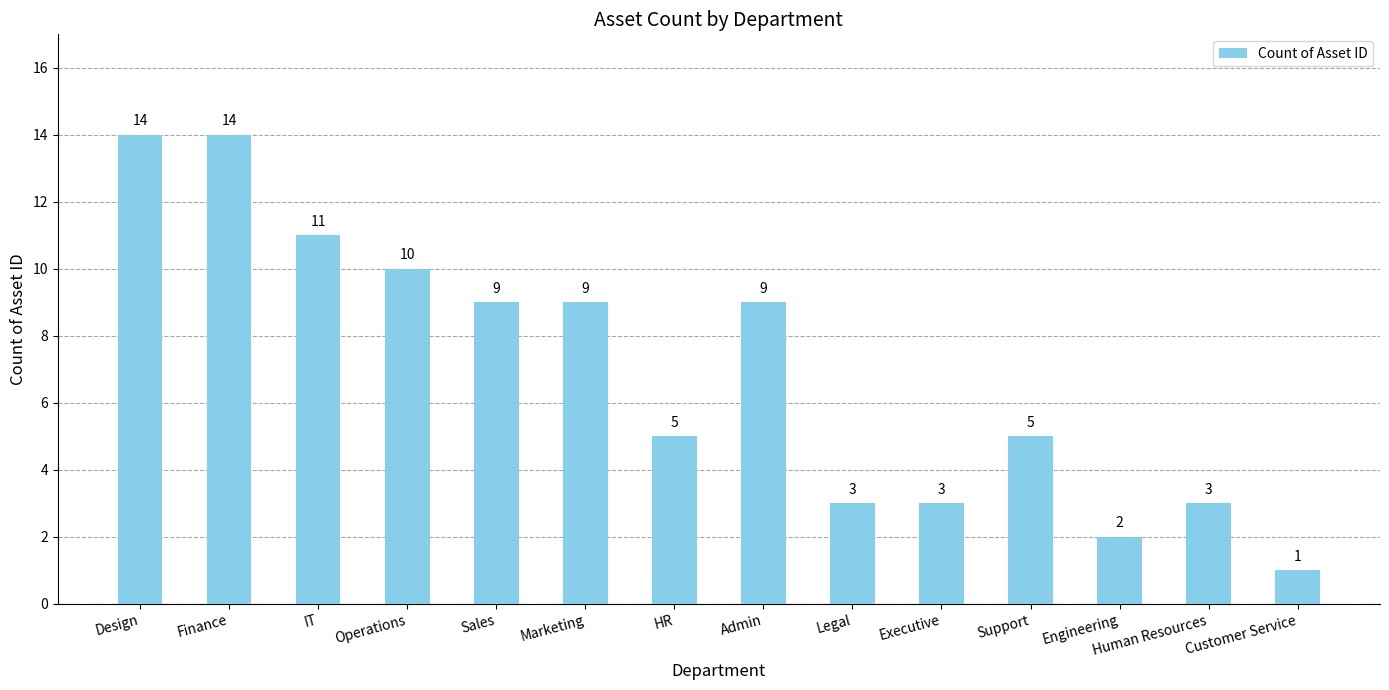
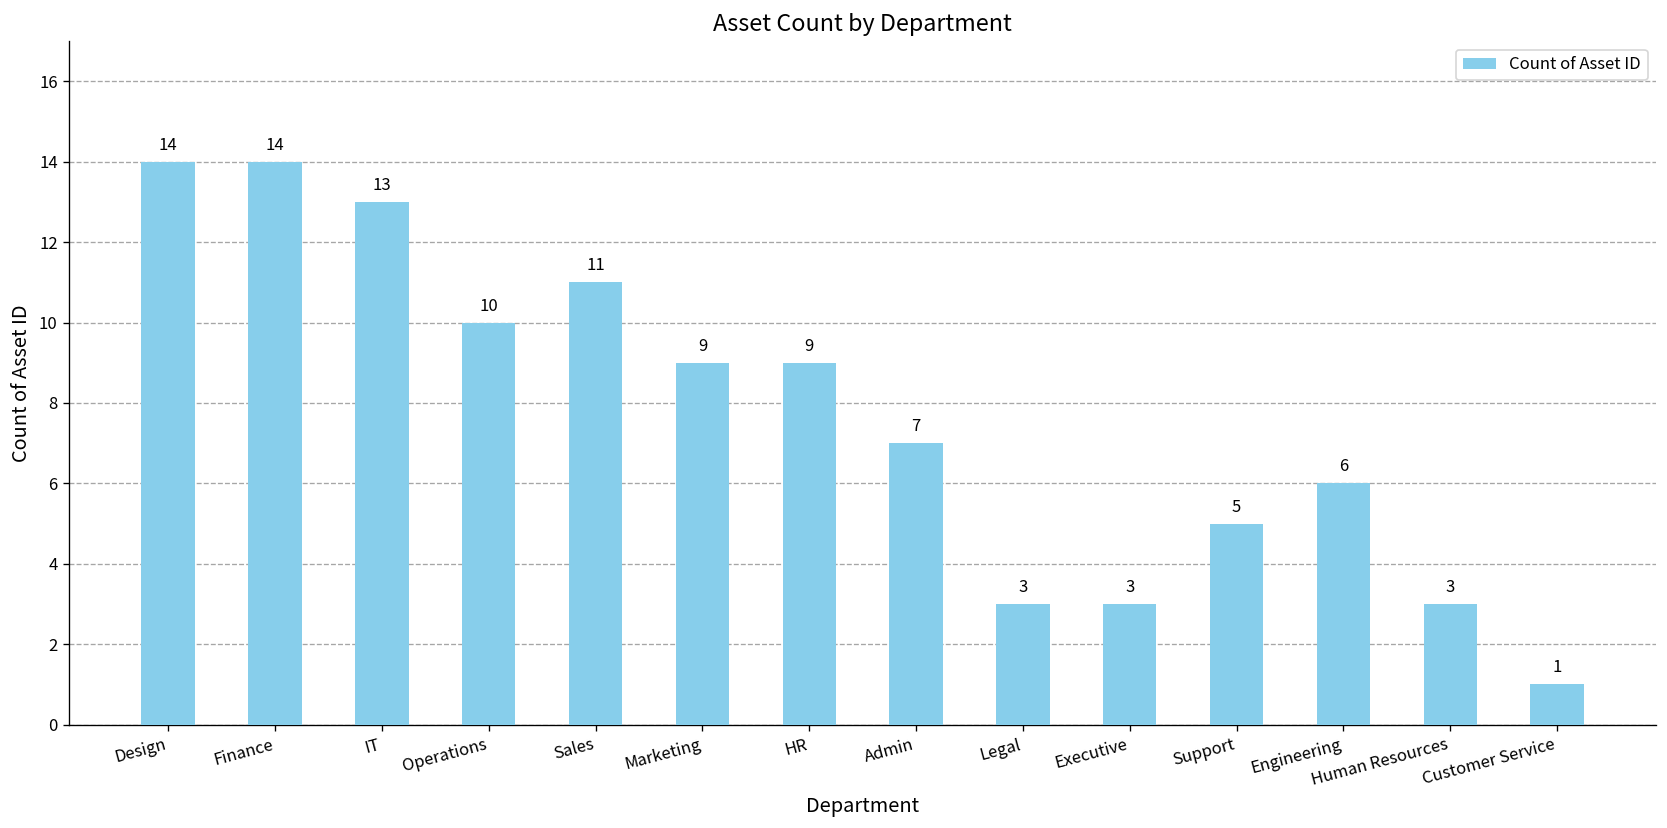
  {
    "Design": 14,
    "Finance": 14,
-   "IT": 11,
+   "IT": 13,
    "Operations": 10,
-   "Sales": 9,
+   "Sales": 11,
    "Marketing": 9,
-   "HR": 5,
-   "Admin": 9,
+   "HR": 9,
+   "Admin": 7,
    "Legal": 3,
    "Executive": 3,
    "Support": 5,
-   "Engineering": 2,
+   "Engineering": 6,
    "Human Resources": 3,
    "Customer Service": 1
  }
